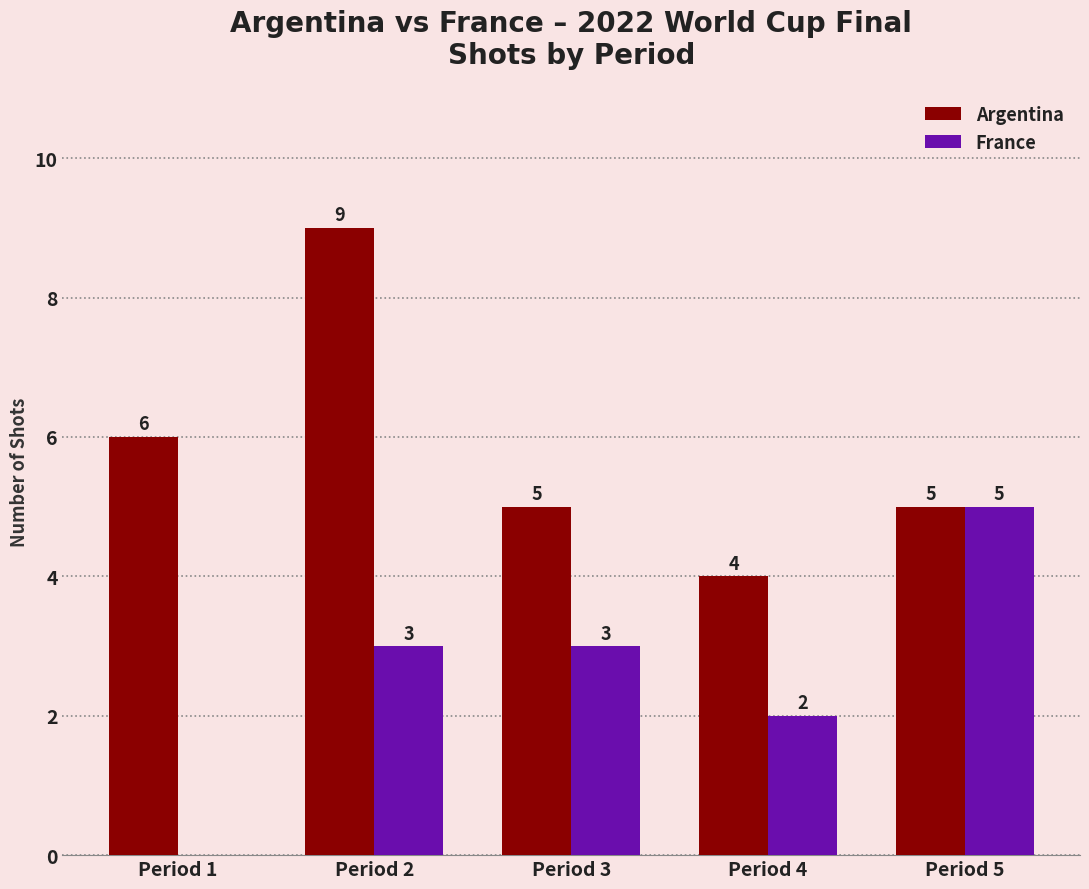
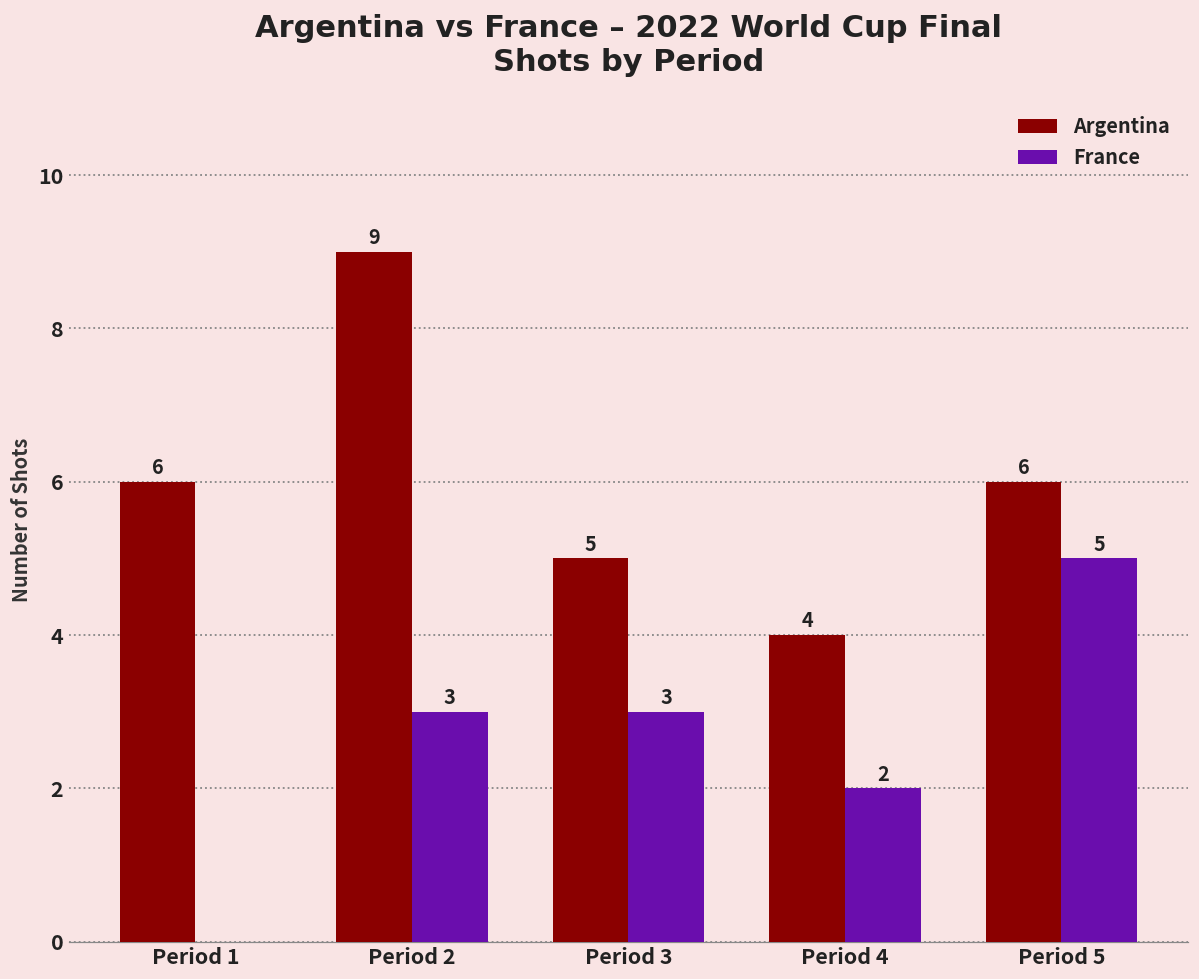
  {
    "Argentina": {
      "Period 1": 6,
      "Period 2": 9,
      "Period 3": 5,
      "Period 4": 4,
-     "Period 5": 5
+     "Period 5": 6
    },
    "France": {
      "Period 2": 3,
      "Period 3": 3,
      "Period 4": 2,
      "Period 5": 5
    }
  }
